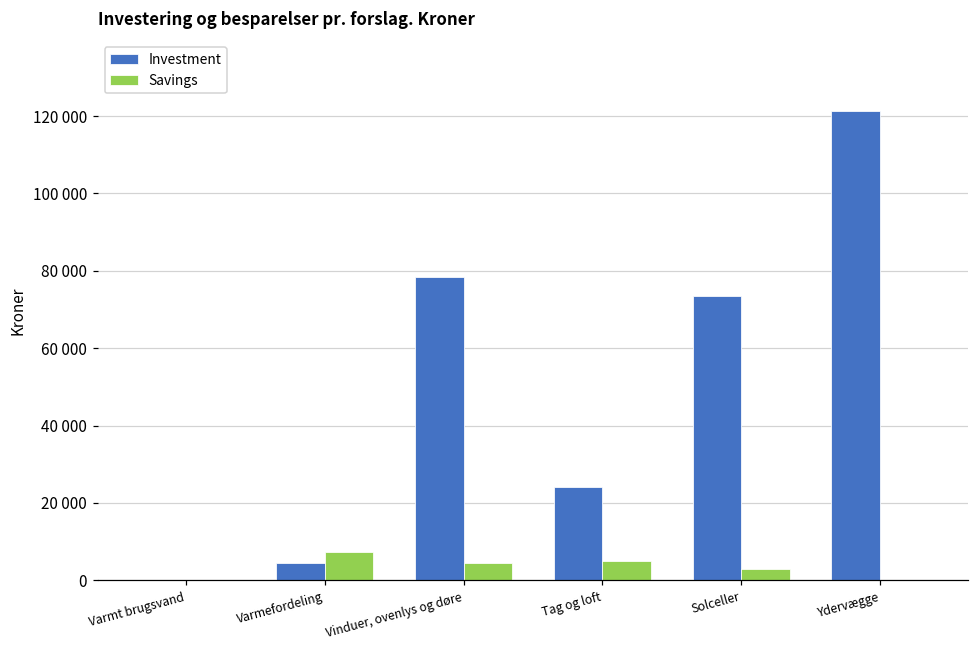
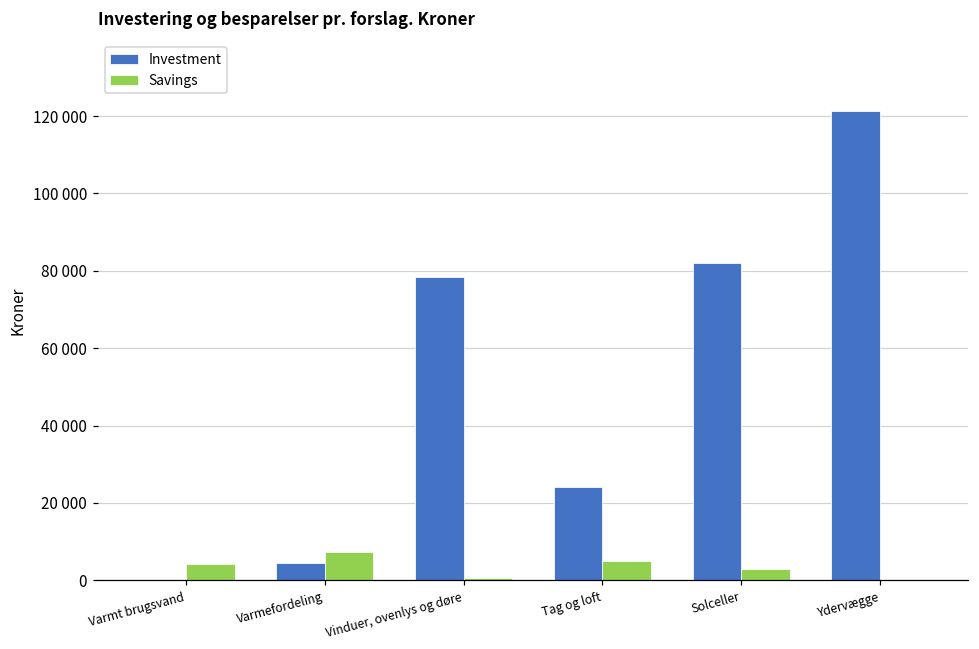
  {
    "Investment": {
      "Varmefordeling": 5000,
      "Vinduer, ovenlys og døre": 78000,
      "Tag og loft": 24000,
-     "Solceller": 74000,
+     "Solceller": 82000,
      "Ydervægge": 121000
    },
    "Savings": {
-     "Varmt brugsvand": 0,
+     "Varmt brugsvand": 4000,
      "Varmefordeling": 7000,
-     "Vinduer, ovenlys og døre": 4000,
+     "Vinduer, ovenlys og døre": 1000,
      "Tag og loft": 5000,
      "Solceller": 3000,
      "Ydervægge": 0
    }
  }
